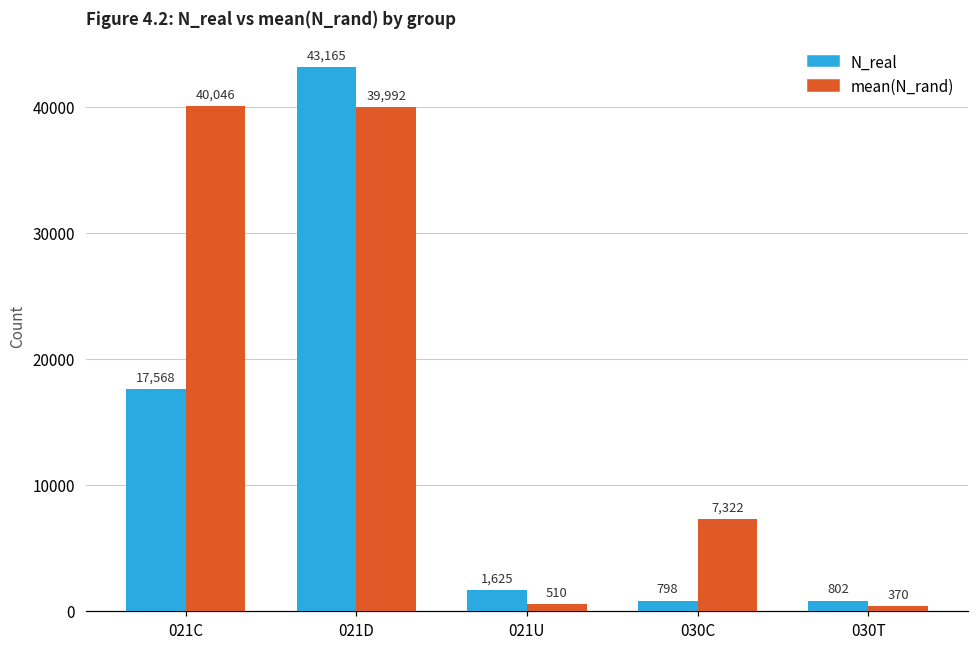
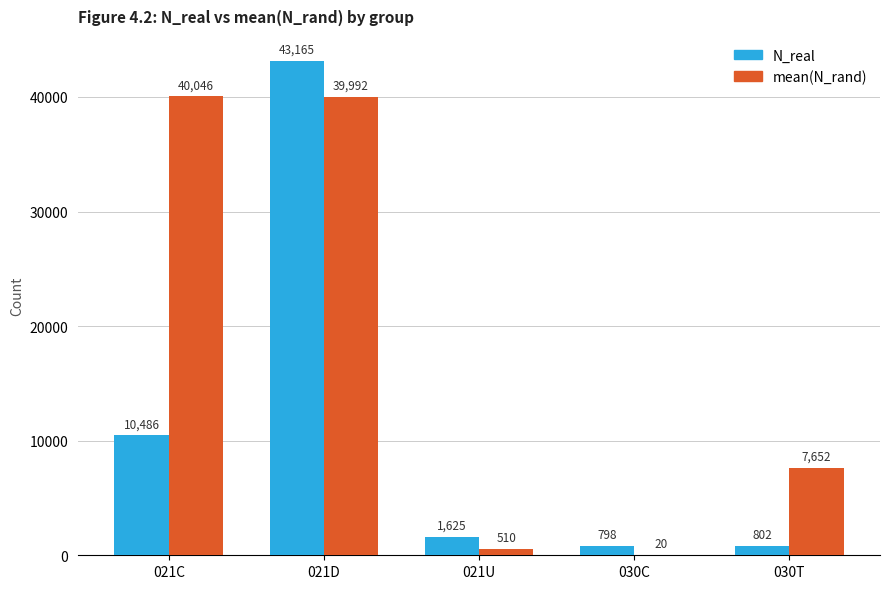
  {
    "N_real": {
-     "021C": "17,568",
+     "021C": "10,486",
      "021D": "43,165",
      "021U": "1,625",
      "030C": "798",
      "030T": "802"
    },
    "mean(N_rand)": {
      "021C": "40,046",
      "021D": "39,992",
      "021U": "510",
-     "030C": "7,322",
-     "030T": "370"
+     "030C": "20",
+     "030T": "7,652"
    }
  }
